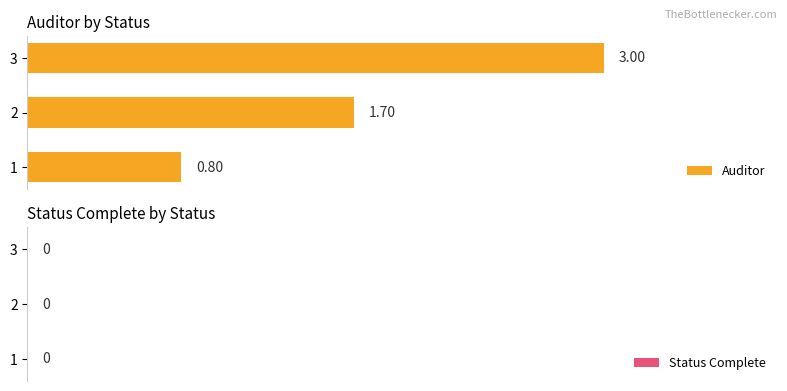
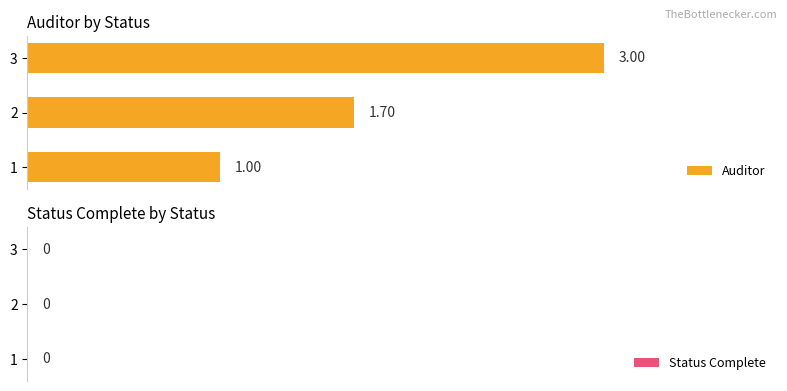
  {
    "Auditor by Status": {
      "3": 3.00,
      "2": 1.70,
-     "1": 0.80
+     "1": 1.00
    },
    "Status Complete by Status": {
      "3": 0,
      "2": 0,
      "1": 0
    }
  }
